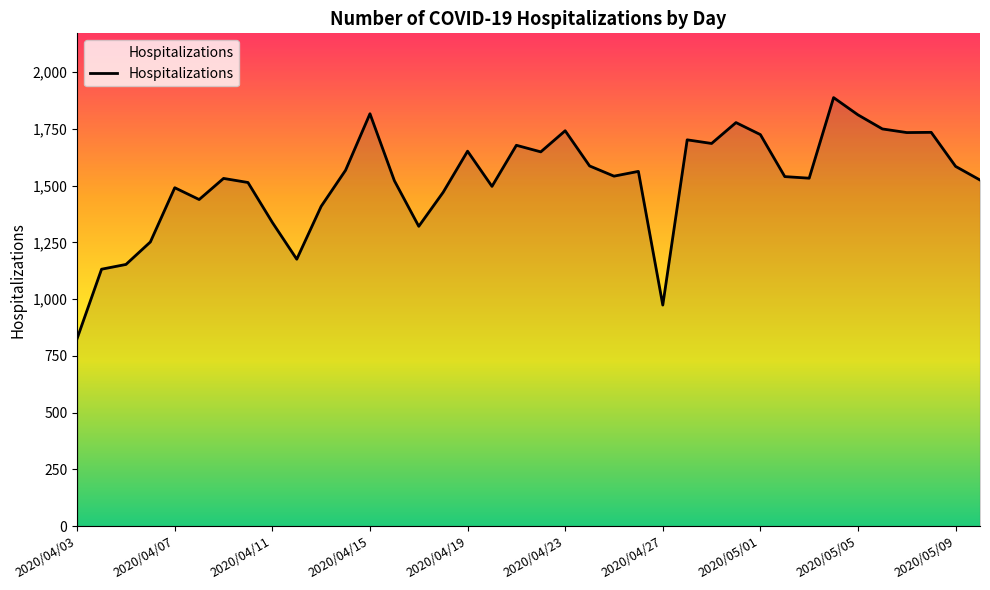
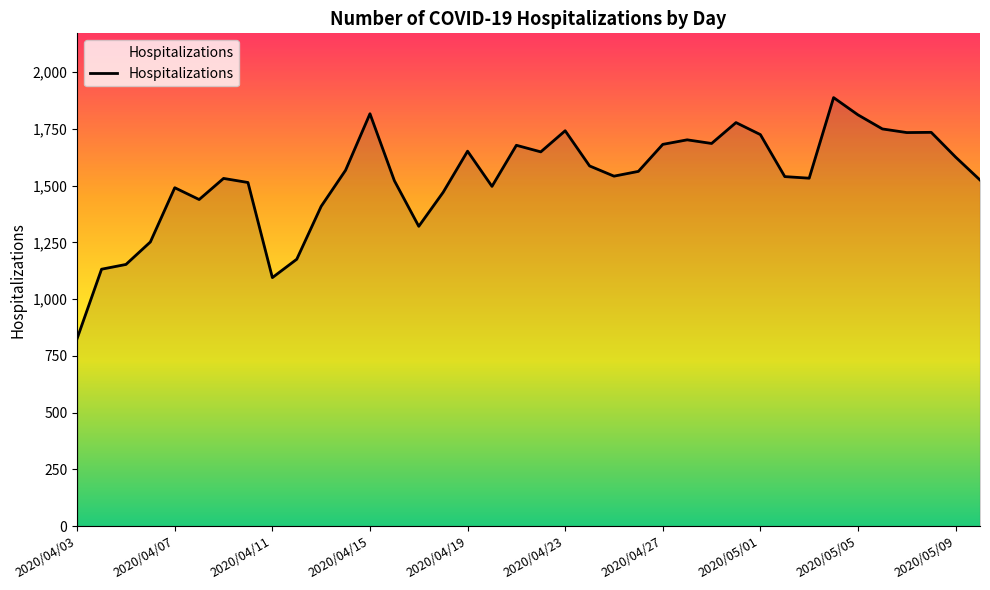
  {
    "2020/04/03": "830",
    "2020/04/07": "1,490",
-   "2020/04/11": "1,340",
+   "2020/04/11": "1,100",
    "2020/04/15": "1,820",
    "2020/04/19": "1,650",
    "2020/04/23": "1,740",
-   "2020/04/27": "970",
+   "2020/04/27": "1,680",
    "2020/05/01": "1,730",
    "2020/05/05": "1,810",
-   "2020/05/09": "1,590"
+   "2020/05/09": "1,630"
  }
